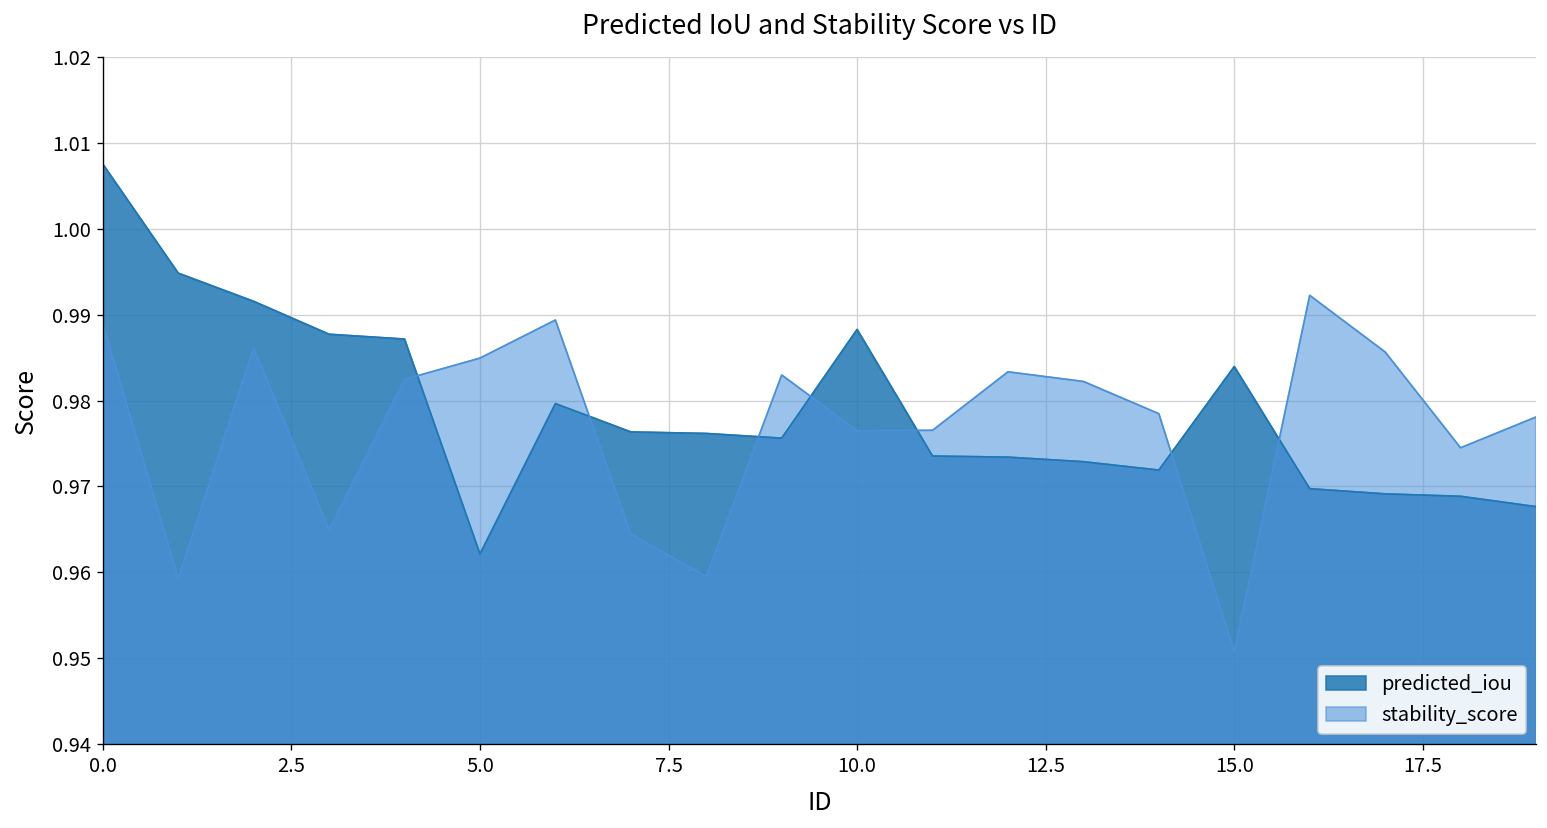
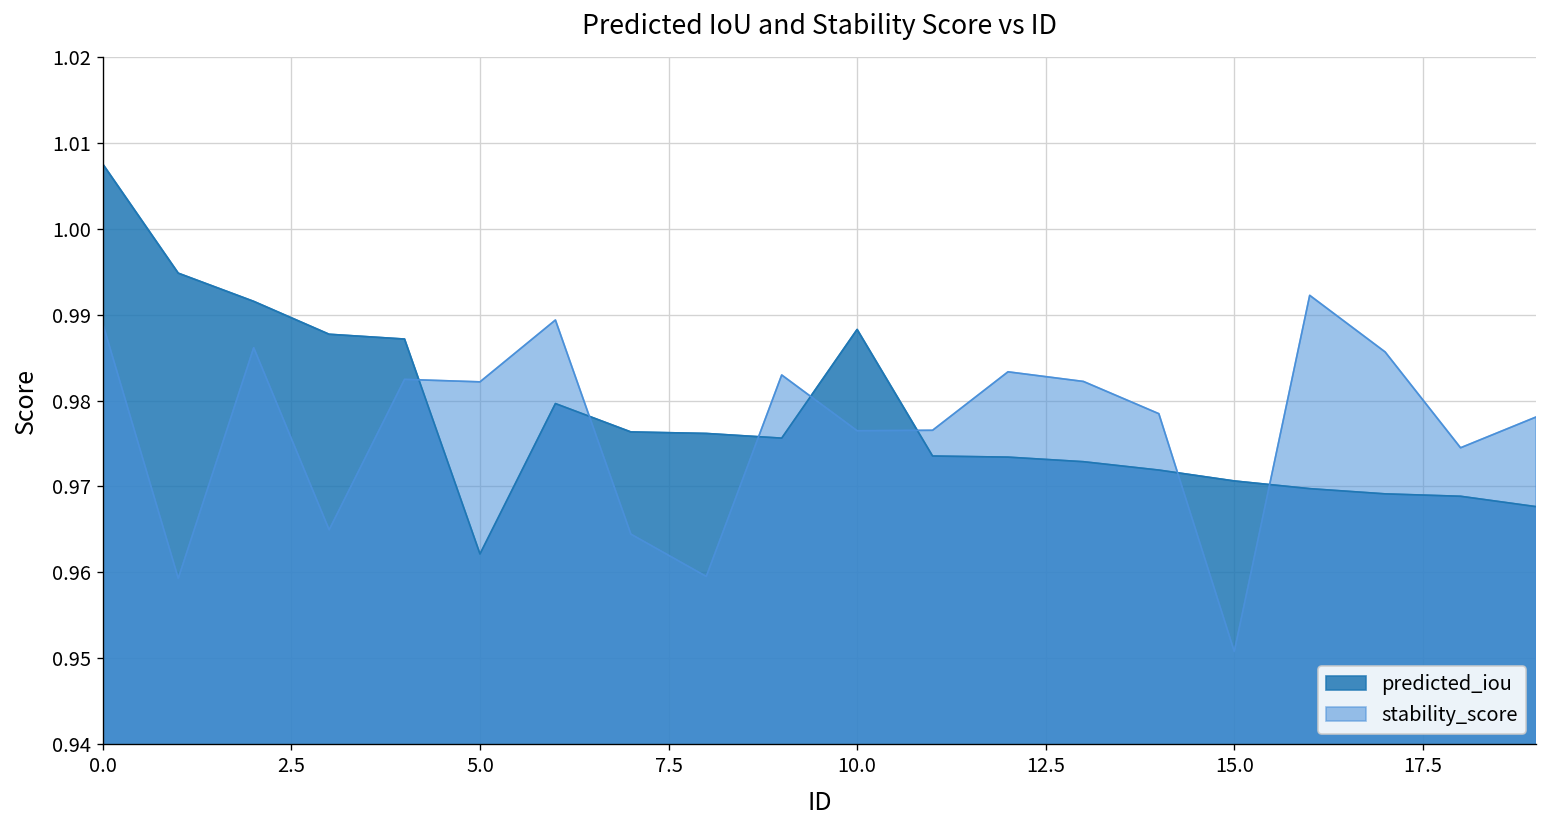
  {
    "predicted_iou": {
      "0.0": 1.008,
      "5.0": 0.962,
      "10.0": 0.988,
-     "15.0": 0.984
+     "15.0": 0.971
    },
    "stability_score": {
      "0.0": 0.989,
-     "5.0": 0.985,
+     "5.0": 0.982,
      "10.0": 0.976,
      "15.0": 0.951
    }
  }
